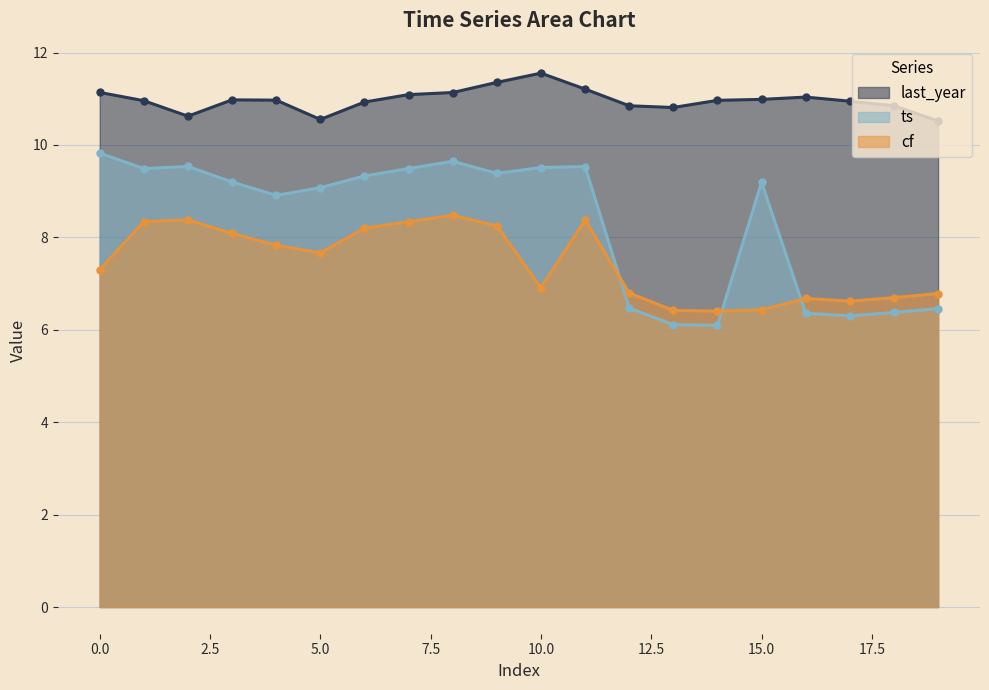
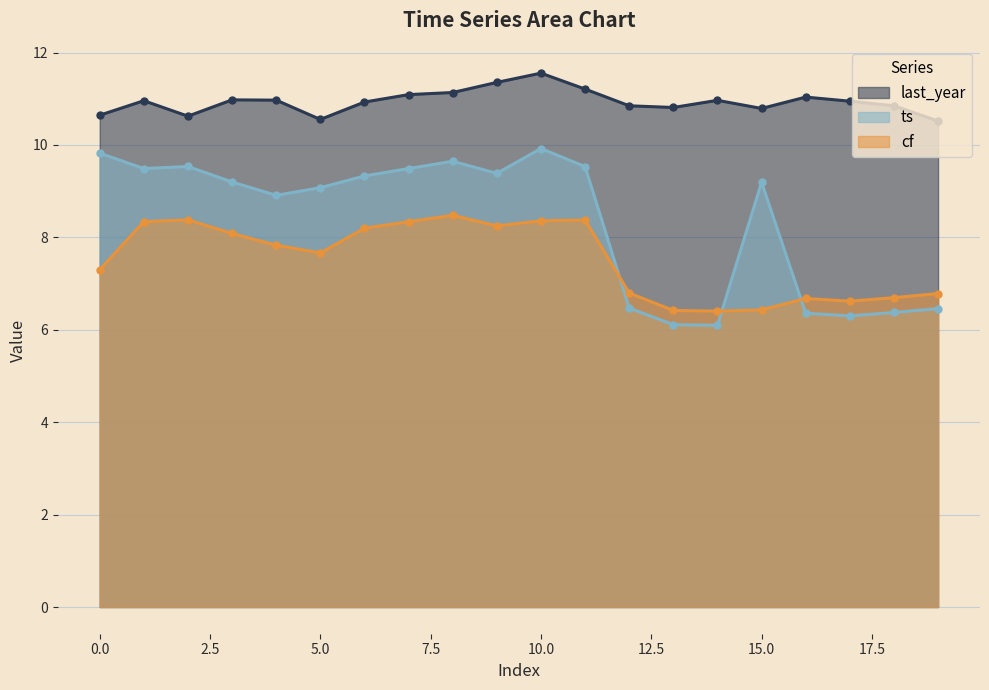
  {
    "last_year": {
-     "0.0": 11.1,
+     "0.0": 10.6,
      "5.0": 10.6,
      "10.0": 11.6,
-     "15.0": 11.0
+     "15.0": 10.8
    },
    "ts": {
      "0.0": 9.8,
      "5.0": 9.1,
-     "10.0": 9.5,
+     "10.0": 9.9,
      "15.0": 9.2
    },
    "cf": {
      "0.0": 7.3,
      "5.0": 7.7,
-     "10.0": 6.9,
+     "10.0": 8.4,
      "15.0": 6.4
    }
  }
